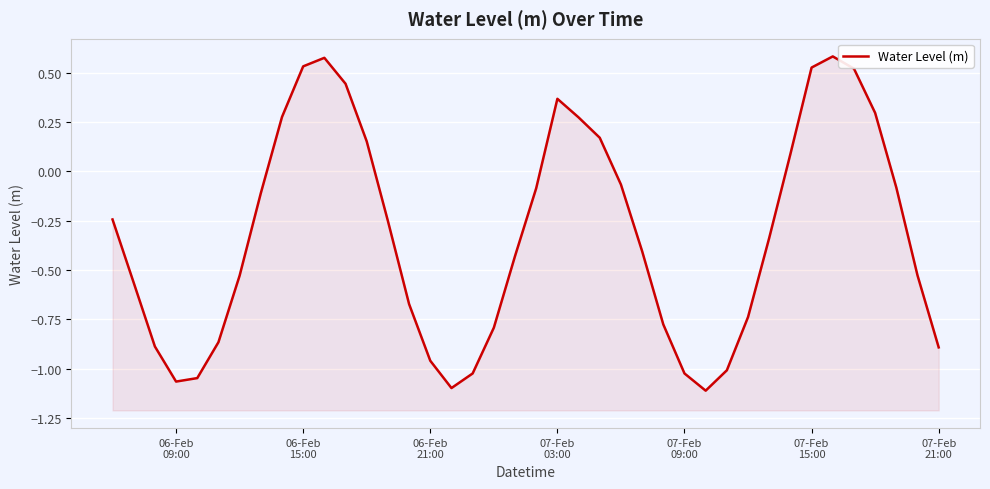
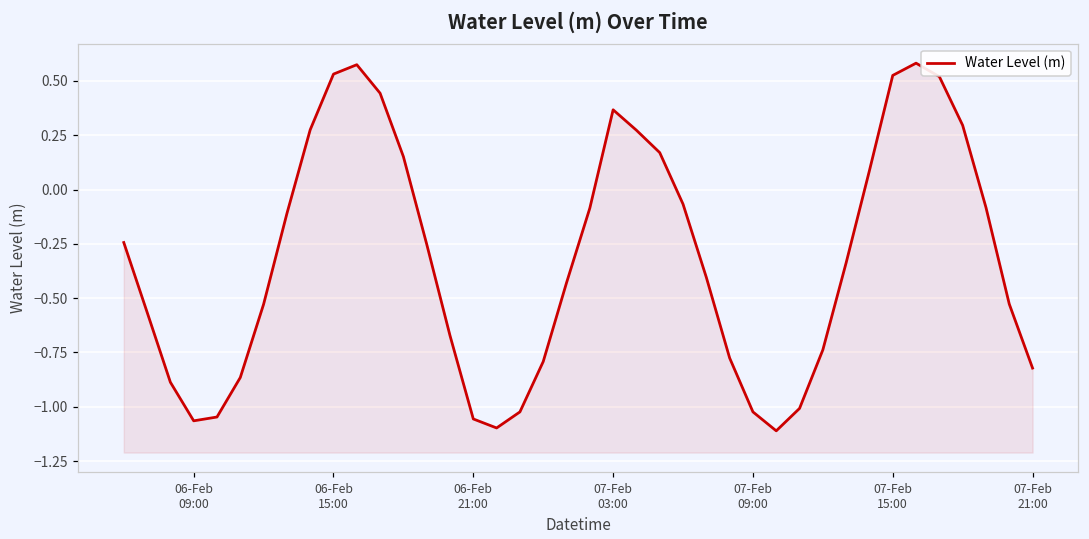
  {
    "06-Feb 09:00": -1.06,
    "06-Feb 15:00": 0.53,
-   "06-Feb 21:00": -0.96,
+   "06-Feb 21:00": -1.06,
    "07-Feb 03:00": 0.37,
    "07-Feb 09:00": -1.02,
    "07-Feb 15:00": 0.53,
-   "07-Feb 21:00": -0.89
+   "07-Feb 21:00": -0.82
  }
